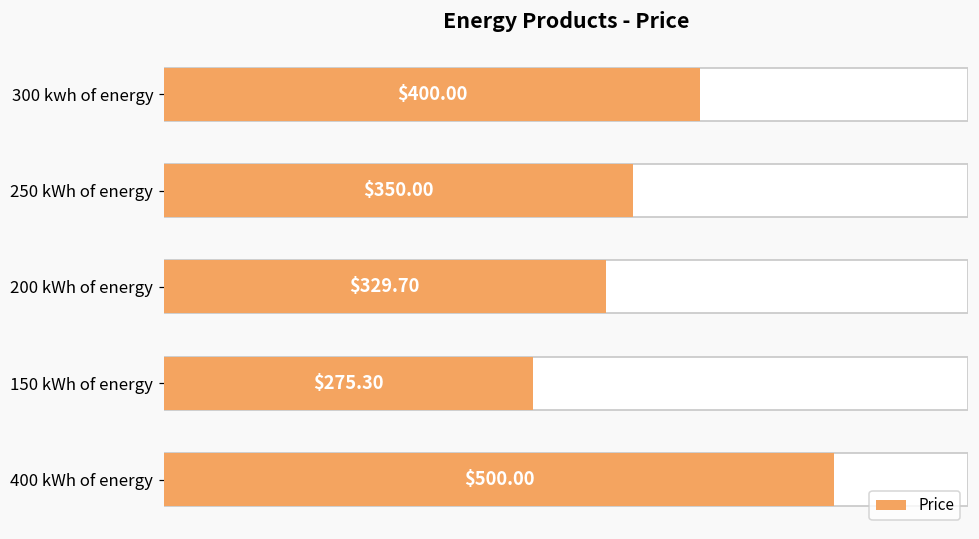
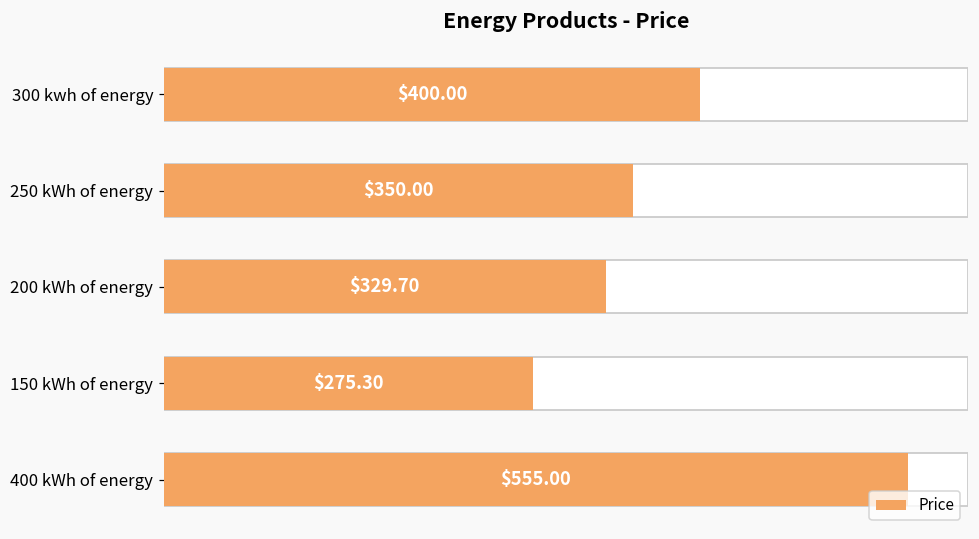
  {
    "Price": {
-     "400 kWh of energy": "$500.00"
+     "400 kWh of energy": "$555.00"
    }
  }
